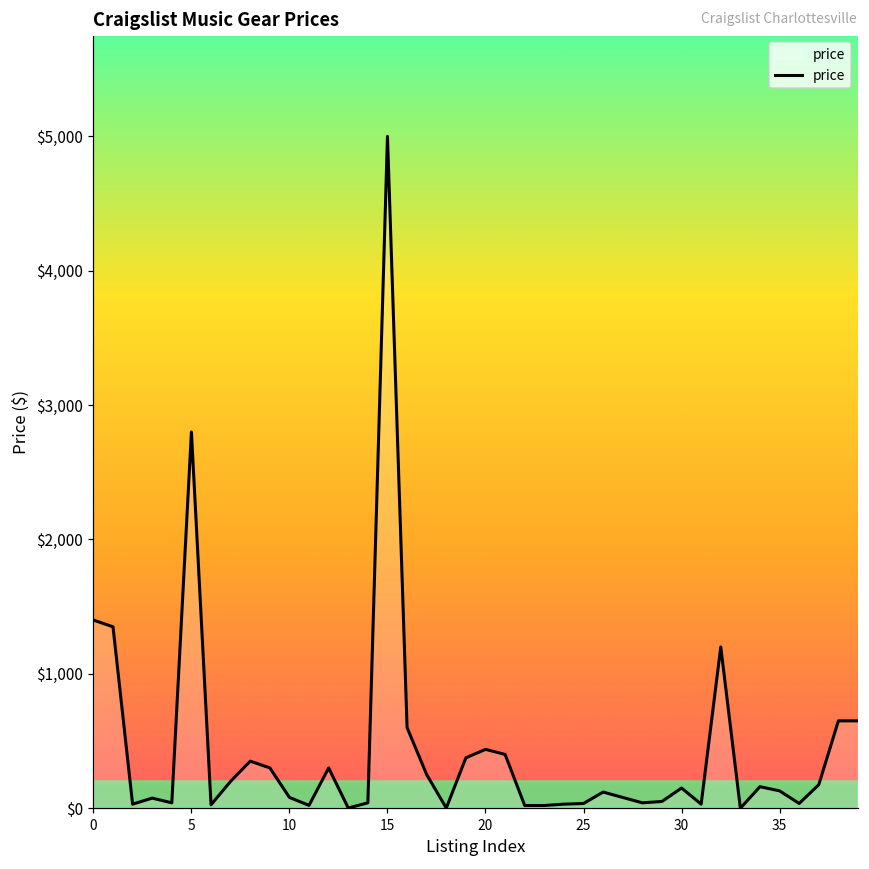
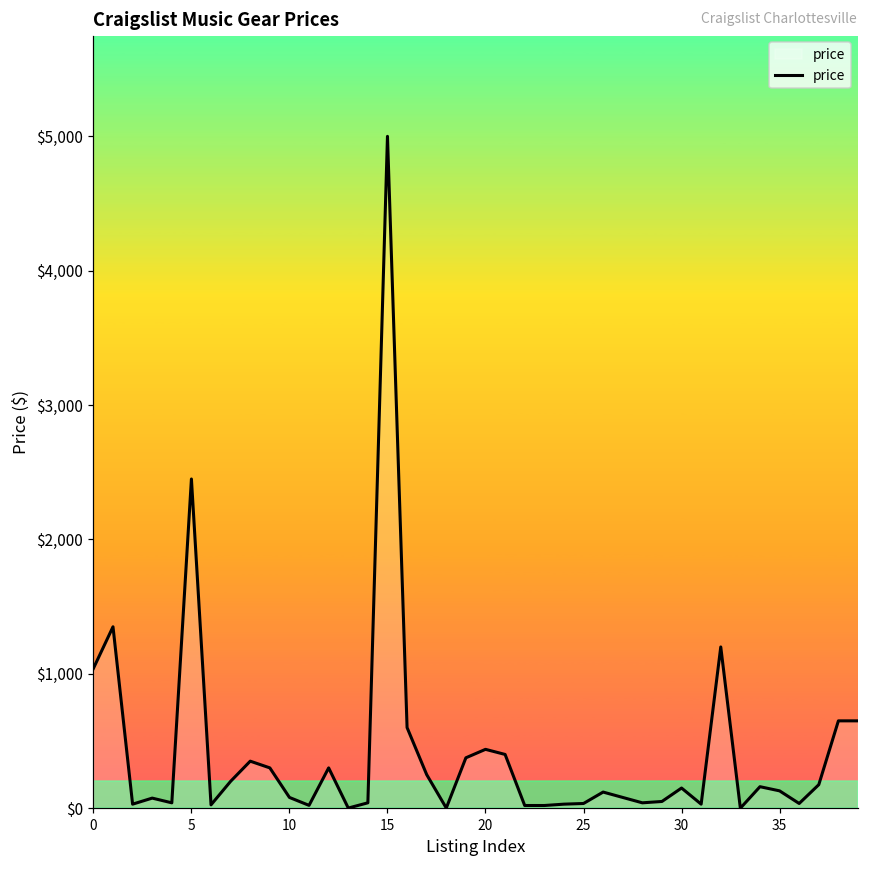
  {
-   "0": "$1,400",
-   "5": "$2,800",
+   "0": "$1,040",
+   "5": "$2,450",
    "15": "$5,000",
    "20": "$440"
  }
